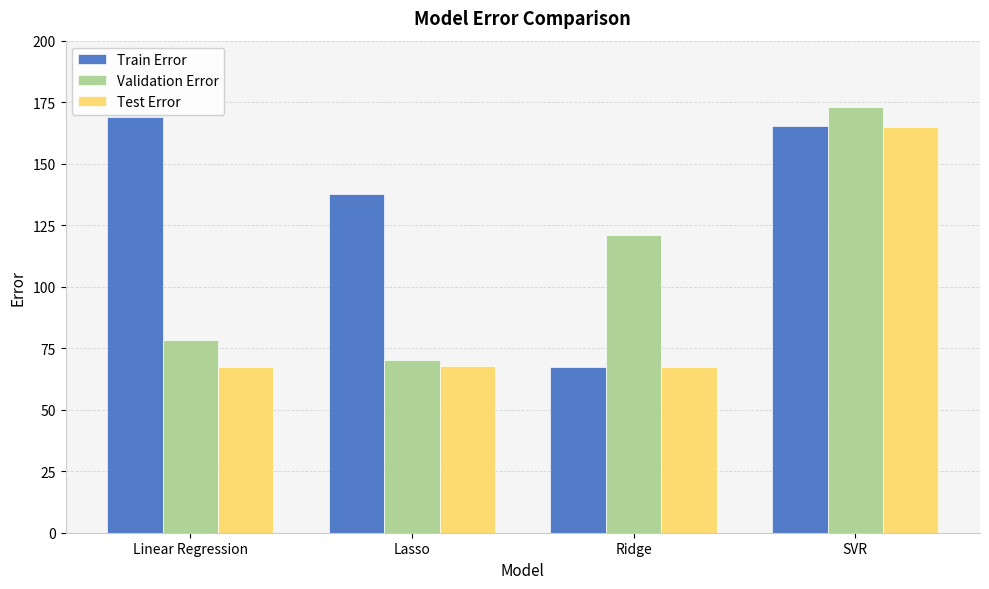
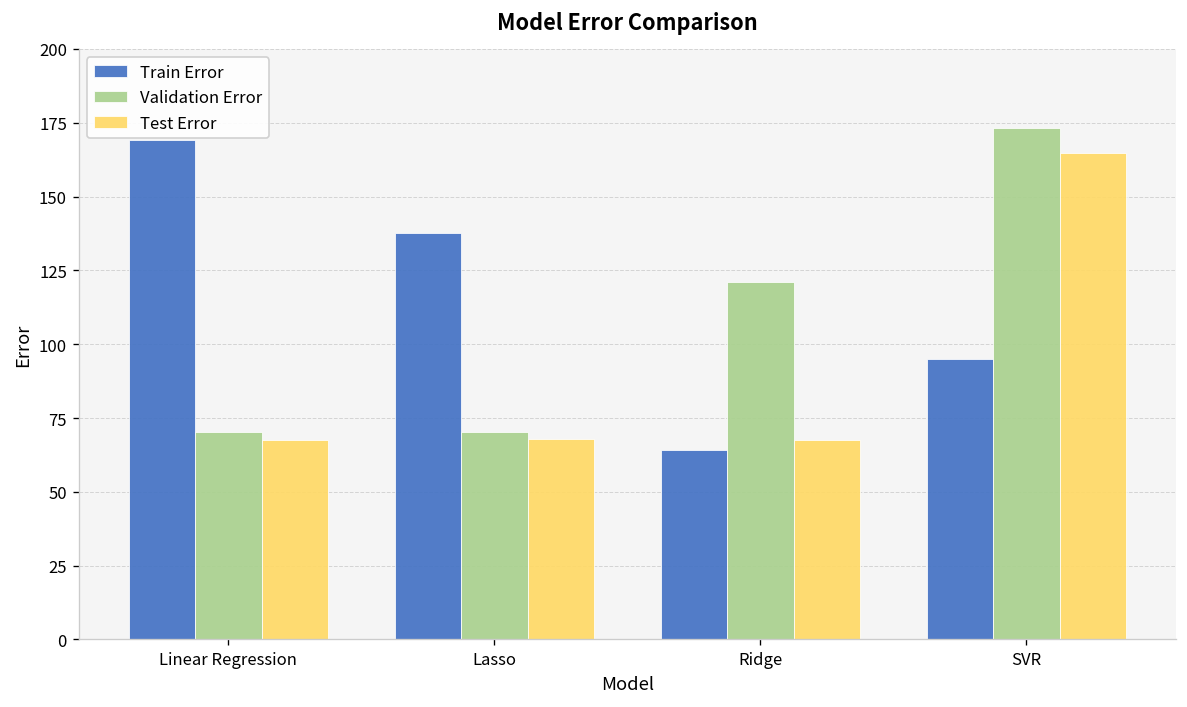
  {
    "Train Error": {
      "Linear Regression": 169,
      "Lasso": 138,
-     "Ridge": 67,
-     "SVR": 165
+     "Ridge": 64,
+     "SVR": 95
    },
    "Validation Error": {
-     "Linear Regression": 78,
+     "Linear Regression": 70,
      "Lasso": 70,
      "Ridge": 121,
      "SVR": 173
    },
    "Test Error": {
      "Linear Regression": 67,
      "Lasso": 68,
      "Ridge": 67,
      "SVR": 165
    }
  }
